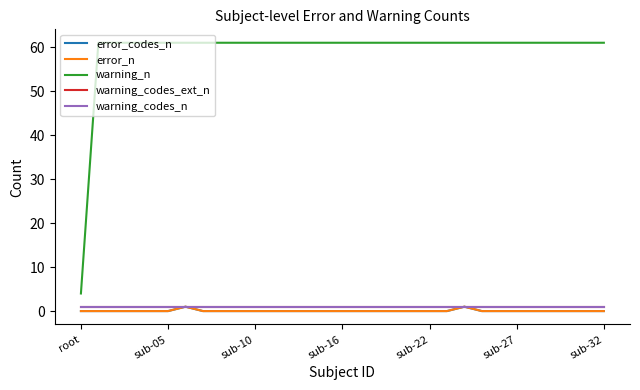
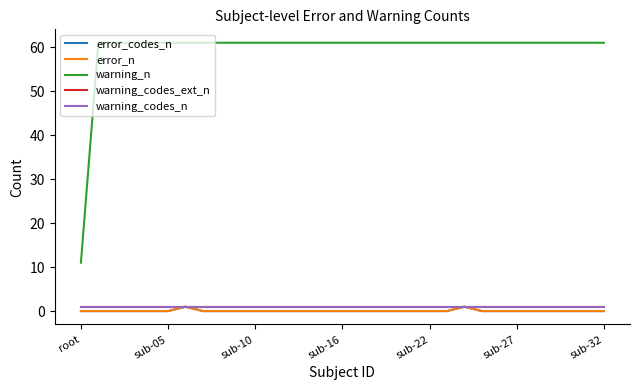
  {
    "error_n": {
      "root": 0,
      "sub-05": 0,
      "sub-10": 0,
      "sub-16": 0,
      "sub-22": 0,
      "sub-27": 0,
      "sub-32": 0
    },
    "warning_n": {
-     "root": 4,
+     "root": 11,
      "sub-10": 61,
      "sub-16": 61,
      "sub-22": 61,
      "sub-27": 61,
      "sub-32": 61
    },
    "warning_codes_n": {
      "root": 1,
      "sub-05": 1,
      "sub-10": 1,
      "sub-16": 1,
      "sub-22": 1,
      "sub-27": 1,
      "sub-32": 1
    }
  }
